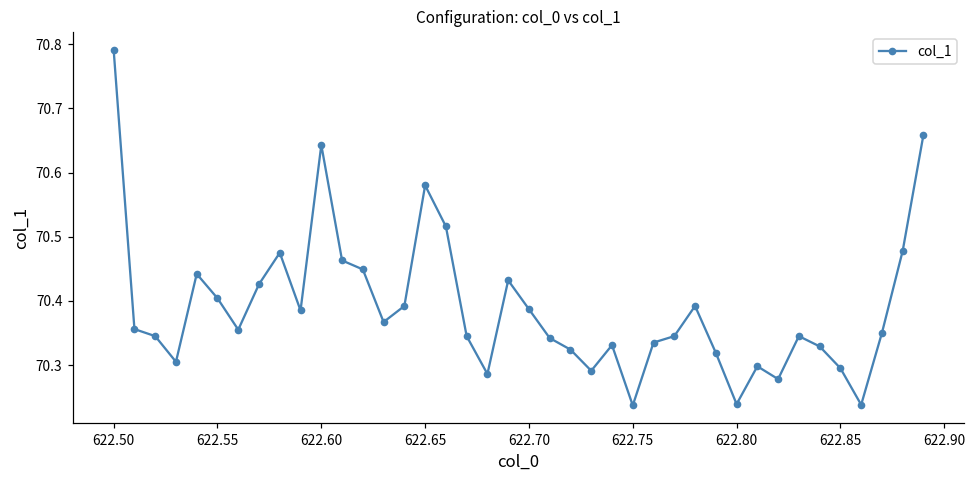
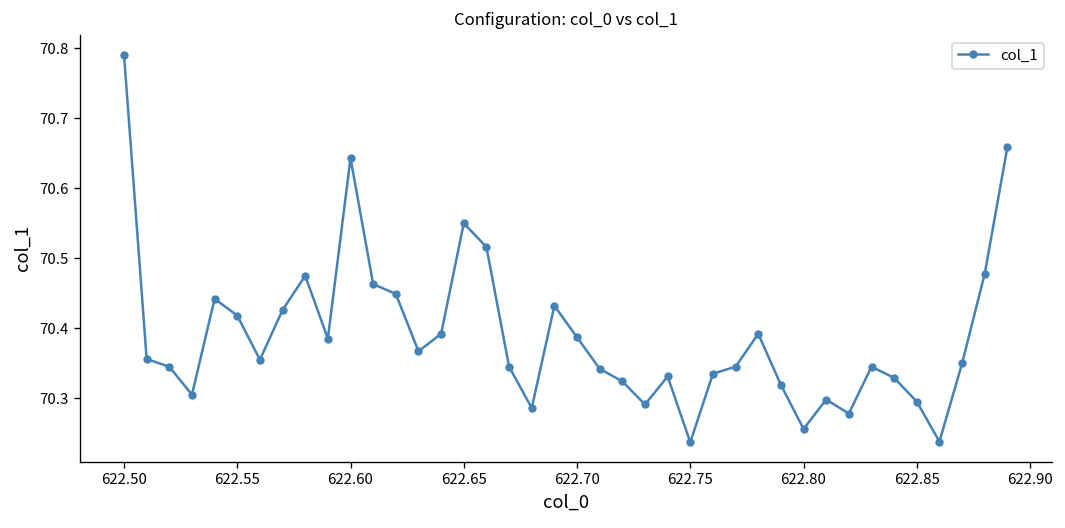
  {
    "622.50": 70.79,
-   "622.55": 70.40,
+   "622.55": 70.42,
    "622.60": 70.64,
-   "622.65": 70.58,
+   "622.65": 70.55,
    "622.70": 70.39,
    "622.75": 70.24,
-   "622.80": 70.24,
+   "622.80": 70.26,
    "622.85": 70.30
  }
